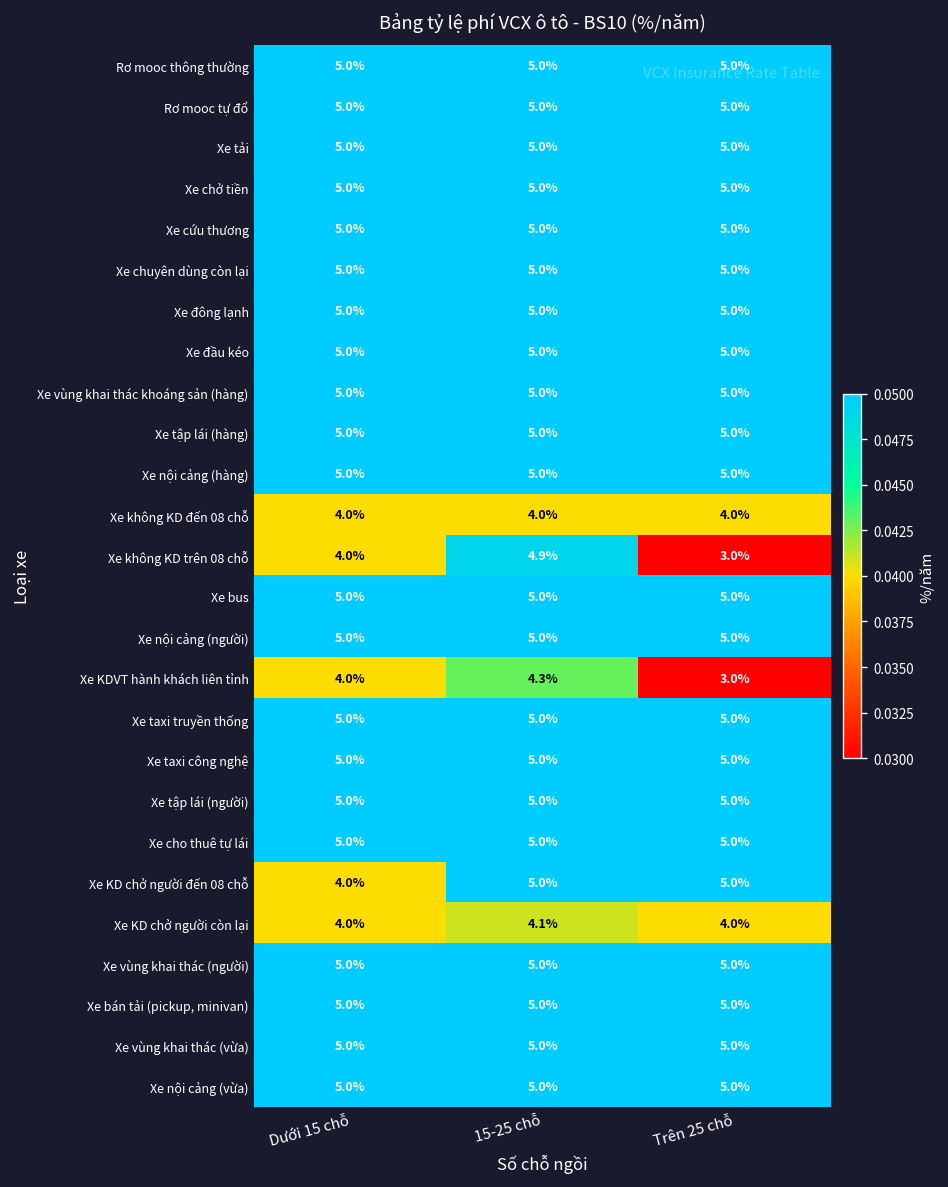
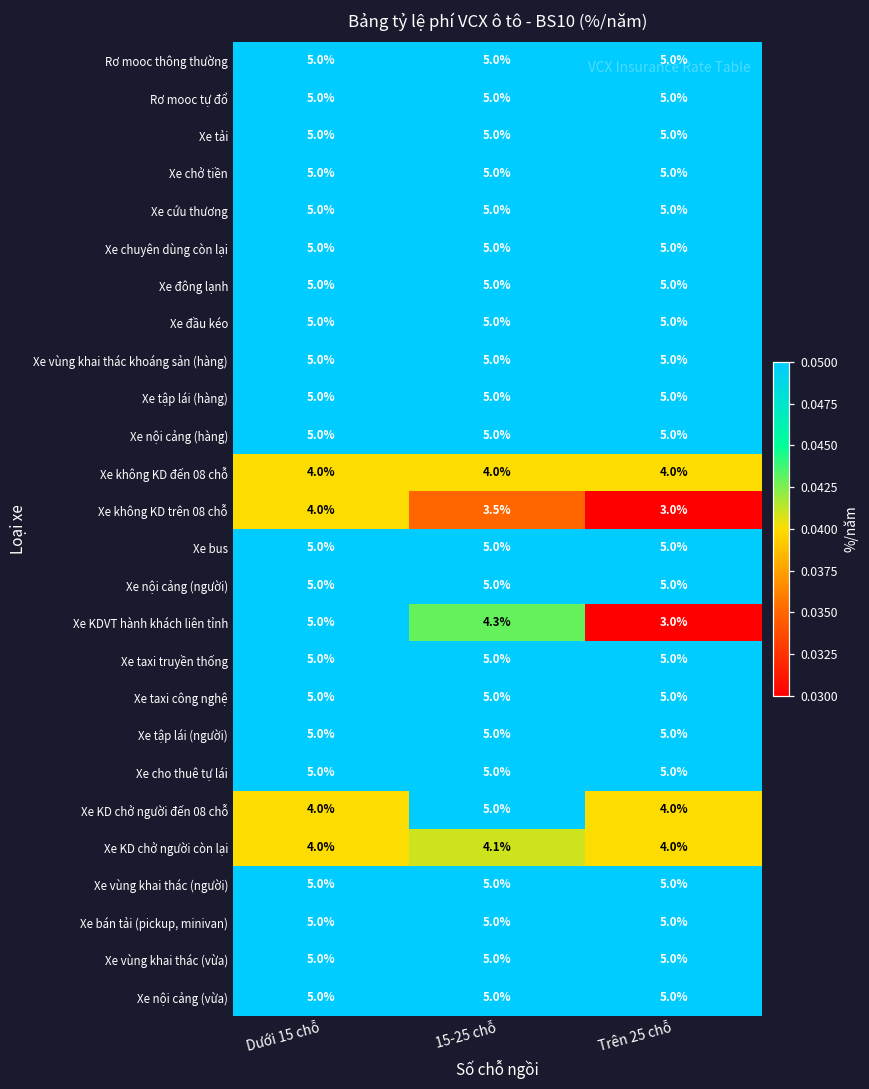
  {
    "Rơ mooc thông thường": {
      "Dưới 15 chỗ": "5.0%",
      "15-25 chỗ": "5.0%"
    },
    "Rơ mooc tự đổ": {
      "Dưới 15 chỗ": "5.0%",
      "15-25 chỗ": "5.0%",
      "Trên 25 chỗ": "5.0%"
    },
    "Xe tải": {
      "Dưới 15 chỗ": "5.0%",
      "15-25 chỗ": "5.0%",
      "Trên 25 chỗ": "5.0%"
    },
    "Xe chở tiền": {
      "Dưới 15 chỗ": "5.0%",
      "15-25 chỗ": "5.0%",
      "Trên 25 chỗ": "5.0%"
    },
    "Xe cứu thương": {
      "Dưới 15 chỗ": "5.0%",
      "15-25 chỗ": "5.0%",
      "Trên 25 chỗ": "5.0%"
    },
    "Xe chuyên dùng còn lại": {
      "Dưới 15 chỗ": "5.0%",
      "15-25 chỗ": "5.0%",
      "Trên 25 chỗ": "5.0%"
    },
    "Xe đông lạnh": {
      "Dưới 15 chỗ": "5.0%",
      "15-25 chỗ": "5.0%",
      "Trên 25 chỗ": "5.0%"
    },
    "Xe đầu kéo": {
      "Dưới 15 chỗ": "5.0%",
      "15-25 chỗ": "5.0%",
      "Trên 25 chỗ": "5.0%"
    },
    "Xe vùng khai thác khoáng sản (hàng)": {
      "Dưới 15 chỗ": "5.0%",
      "15-25 chỗ": "5.0%",
      "Trên 25 chỗ": "5.0%"
    },
    "Xe tập lái (hàng)": {
      "Dưới 15 chỗ": "5.0%",
      "15-25 chỗ": "5.0%",
      "Trên 25 chỗ": "5.0%"
    },
    "Xe nội cảng (hàng)": {
      "Dưới 15 chỗ": "5.0%",
      "15-25 chỗ": "5.0%",
      "Trên 25 chỗ": "5.0%"
    },
    "Xe không KD đến 08 chỗ": {
      "Dưới 15 chỗ": "4.0%",
      "15-25 chỗ": "4.0%",
      "Trên 25 chỗ": "4.0%"
    },
    "Xe không KD trên 08 chỗ": {
      "Dưới 15 chỗ": "4.0%",
-     "15-25 chỗ": "4.9%",
+     "15-25 chỗ": "3.5%",
      "Trên 25 chỗ": "3.0%"
    },
    "Xe bus": {
      "Dưới 15 chỗ": "5.0%",
      "15-25 chỗ": "5.0%",
      "Trên 25 chỗ": "5.0%"
    },
    "Xe nội cảng (người)": {
      "Dưới 15 chỗ": "5.0%",
      "15-25 chỗ": "5.0%",
      "Trên 25 chỗ": "5.0%"
    },
    "Xe KDVT hành khách liên tỉnh": {
-     "Dưới 15 chỗ": "4.0%",
+     "Dưới 15 chỗ": "5.0%",
      "15-25 chỗ": "4.3%",
      "Trên 25 chỗ": "3.0%"
    },
    "Xe taxi truyền thống": {
      "Dưới 15 chỗ": "5.0%",
      "15-25 chỗ": "5.0%",
      "Trên 25 chỗ": "5.0%"
    },
    "Xe taxi công nghệ": {
      "Dưới 15 chỗ": "5.0%",
      "15-25 chỗ": "5.0%",
      "Trên 25 chỗ": "5.0%"
    },
    "Xe tập lái (người)": {
      "Dưới 15 chỗ": "5.0%",
      "15-25 chỗ": "5.0%",
      "Trên 25 chỗ": "5.0%"
    },
    "Xe cho thuê tự lái": {
      "Dưới 15 chỗ": "5.0%",
      "15-25 chỗ": "5.0%",
      "Trên 25 chỗ": "5.0%"
    },
    "Xe KD chở người đến 08 chỗ": {
      "Dưới 15 chỗ": "4.0%",
      "15-25 chỗ": "5.0%",
-     "Trên 25 chỗ": "5.0%"
+     "Trên 25 chỗ": "4.0%"
    },
    "Xe KD chở người còn lại": {
      "Dưới 15 chỗ": "4.0%",
      "15-25 chỗ": "4.1%",
      "Trên 25 chỗ": "4.0%"
    },
    "Xe vùng khai thác (người)": {
      "Dưới 15 chỗ": "5.0%",
      "15-25 chỗ": "5.0%",
      "Trên 25 chỗ": "5.0%"
    },
    "Xe bán tải (pickup, minivan)": {
      "Dưới 15 chỗ": "5.0%",
      "15-25 chỗ": "5.0%",
      "Trên 25 chỗ": "5.0%"
    },
    "Xe vùng khai thác (vừa)": {
      "Dưới 15 chỗ": "5.0%",
      "15-25 chỗ": "5.0%",
      "Trên 25 chỗ": "5.0%"
    },
    "Xe nội cảng (vừa)": {
      "Dưới 15 chỗ": "5.0%",
      "15-25 chỗ": "5.0%",
      "Trên 25 chỗ": "5.0%"
    }
  }
